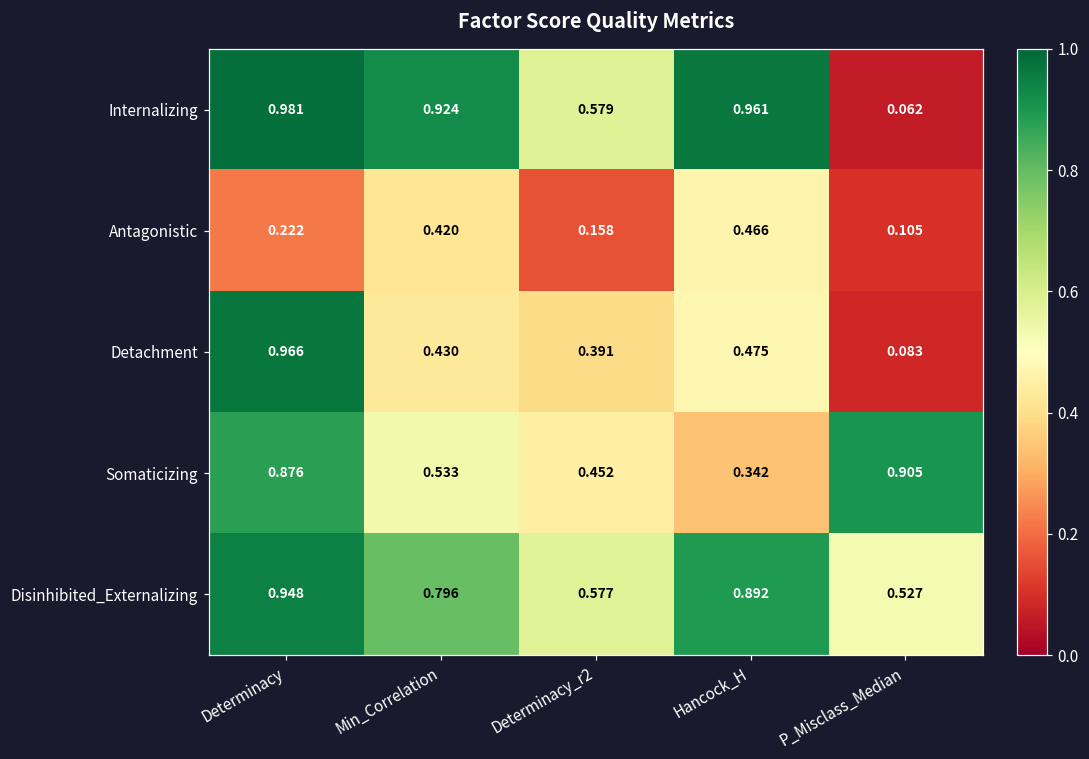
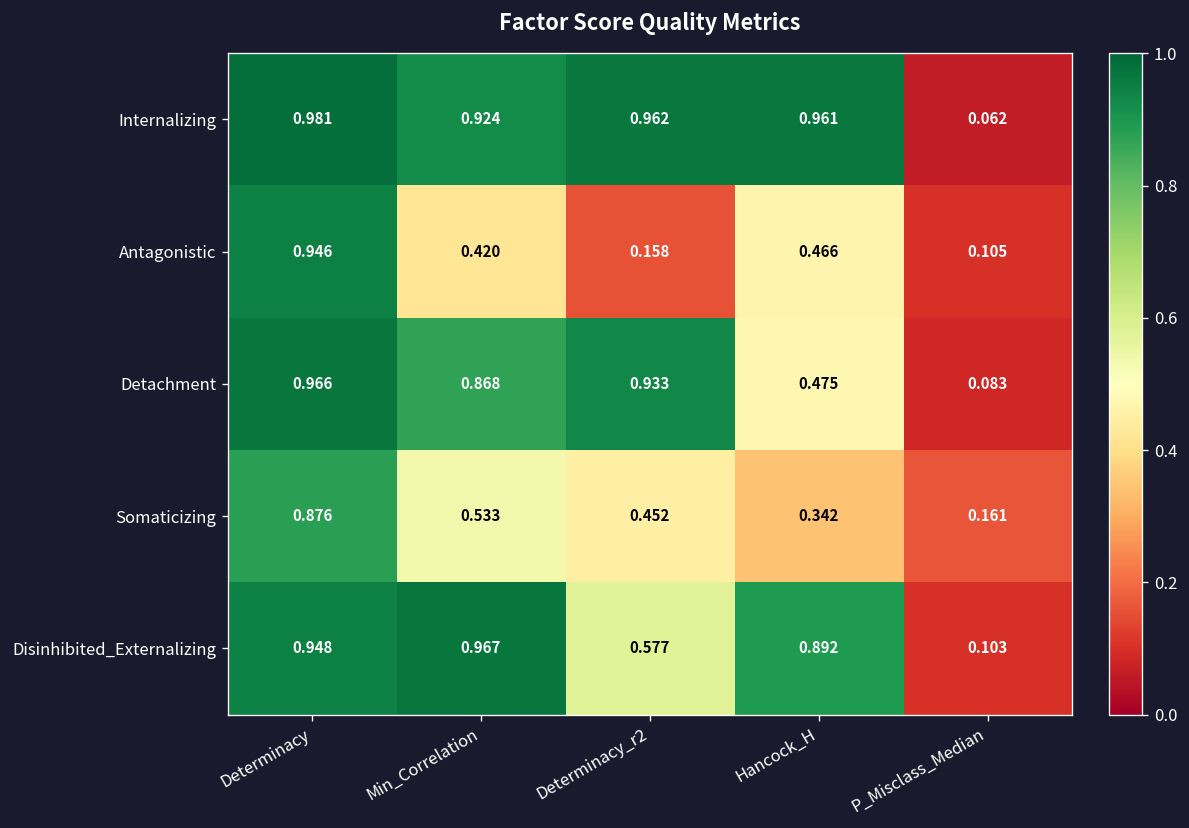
  {
    "Internalizing": {
      "Determinacy": 0.981,
      "Min_Correlation": 0.924,
-     "Determinacy_r2": 0.579,
+     "Determinacy_r2": 0.962,
      "Hancock_H": 0.961,
      "P_Misclass_Median": 0.062
    },
    "Antagonistic": {
-     "Determinacy": 0.222,
+     "Determinacy": 0.946,
      "Min_Correlation": 0.420,
      "Determinacy_r2": 0.158,
      "Hancock_H": 0.466,
      "P_Misclass_Median": 0.105
    },
    "Detachment": {
      "Determinacy": 0.966,
-     "Min_Correlation": 0.430,
-     "Determinacy_r2": 0.391,
+     "Min_Correlation": 0.868,
+     "Determinacy_r2": 0.933,
      "Hancock_H": 0.475,
      "P_Misclass_Median": 0.083
    },
    "Somaticizing": {
      "Determinacy": 0.876,
      "Min_Correlation": 0.533,
      "Determinacy_r2": 0.452,
      "Hancock_H": 0.342,
-     "P_Misclass_Median": 0.905
+     "P_Misclass_Median": 0.161
    },
    "Disinhibited_Externalizing": {
      "Determinacy": 0.948,
-     "Min_Correlation": 0.796,
+     "Min_Correlation": 0.967,
      "Determinacy_r2": 0.577,
      "Hancock_H": 0.892,
-     "P_Misclass_Median": 0.527
+     "P_Misclass_Median": 0.103
    }
  }
